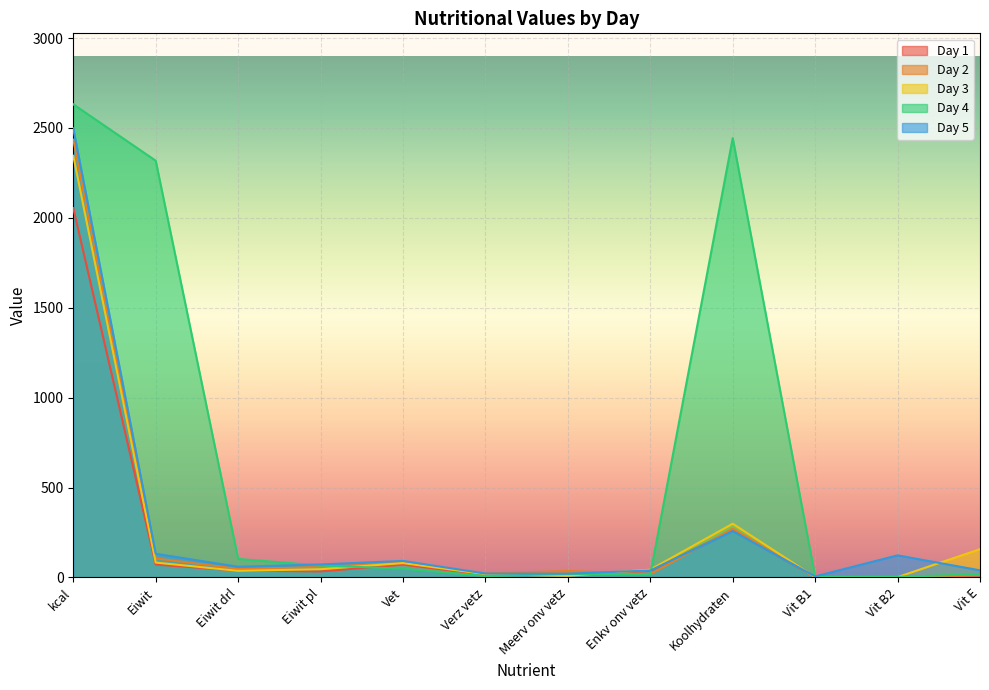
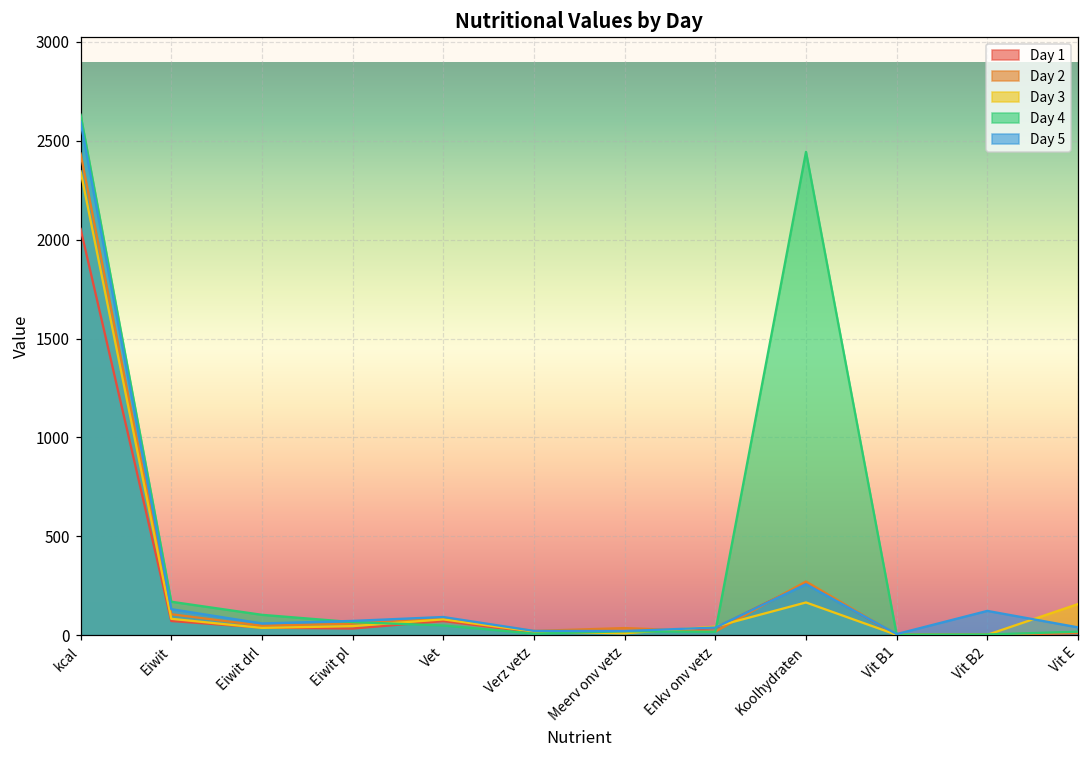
  {
    "Day 3": {
      "kcal": 2350,
-     "Koolhydraten": 300,
+     "Koolhydraten": 170,
      "Vit E": 160
    },
    "Day 4": {
      "kcal": 2630,
-     "Eiwit": 2320,
+     "Eiwit": 170,
      "Eiwit drl": 100,
      "Vet": 50,
      "Koolhydraten": 2440
    },
    "Day 5": {
-     "kcal": 2500,
+     "kcal": 2600,
      "Eiwit": 130,
      "Vit B2": 120,
      "Vit E": 40
    }
  }
